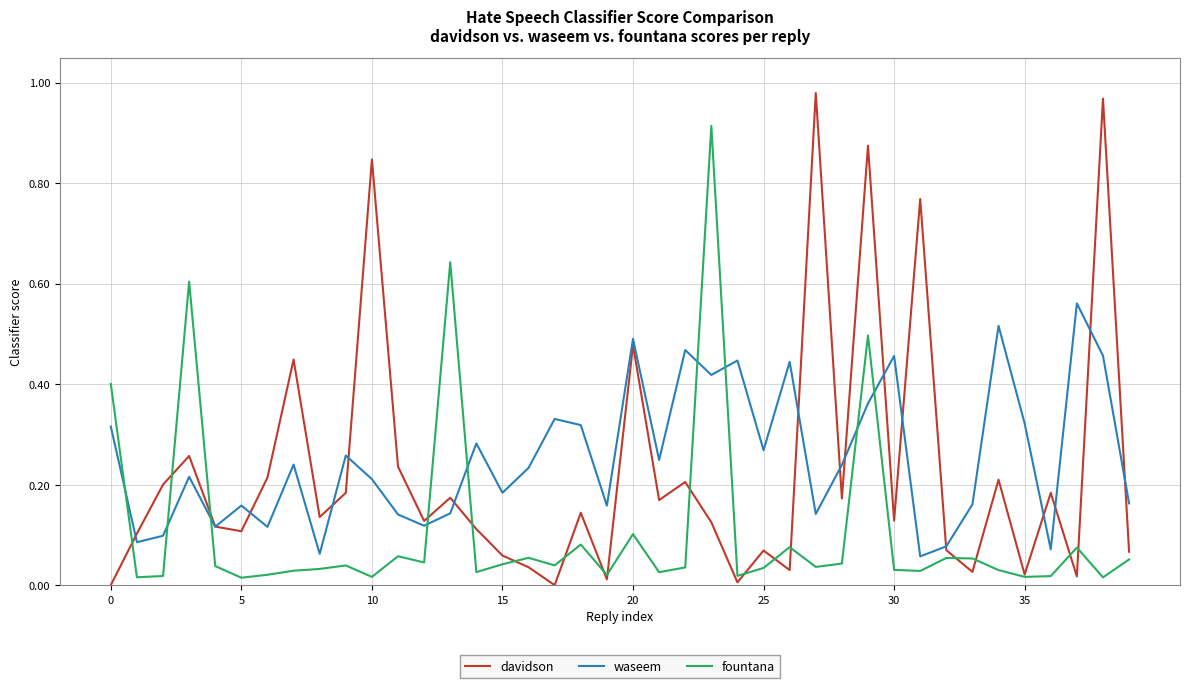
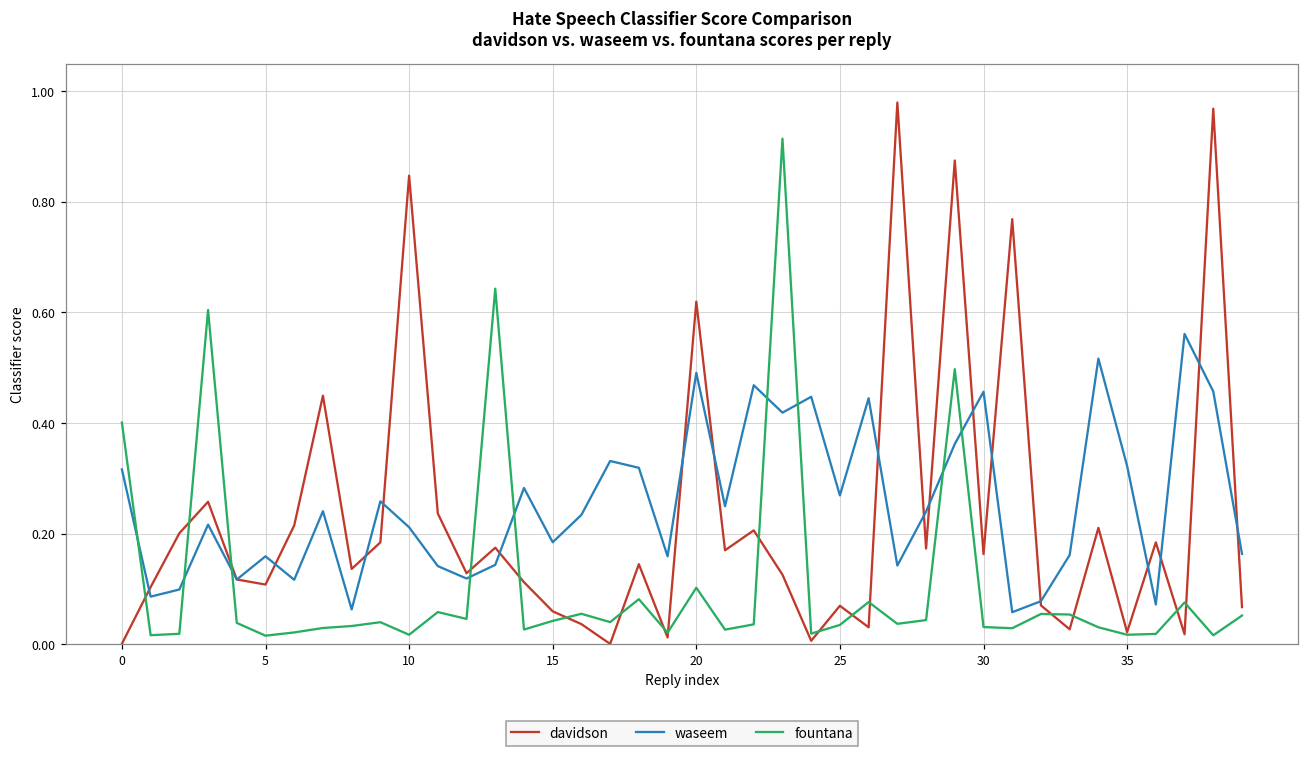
  {
    "davidson": {
      "0": 0.00,
      "5": 0.11,
      "10": 0.85,
      "15": 0.06,
-     "20": 0.48,
+     "20": 0.62,
      "25": 0.07,
-     "30": 0.13
+     "30": 0.16
    },
    "waseem": {
      "0": 0.32,
      "5": 0.16,
      "10": 0.21,
      "15": 0.18,
      "20": 0.49,
      "25": 0.27,
      "30": 0.46,
      "35": 0.32
    },
    "fountana": {
      "0": 0.40,
      "5": 0.02,
      "10": 0.02,
      "15": 0.04,
      "20": 0.10,
      "25": 0.03,
      "30": 0.03
    }
  }
